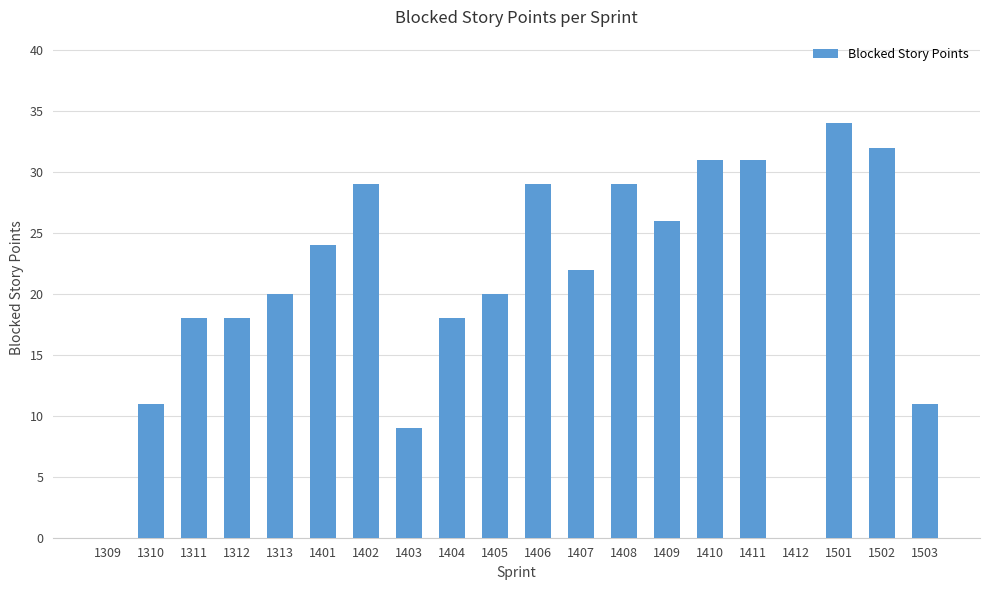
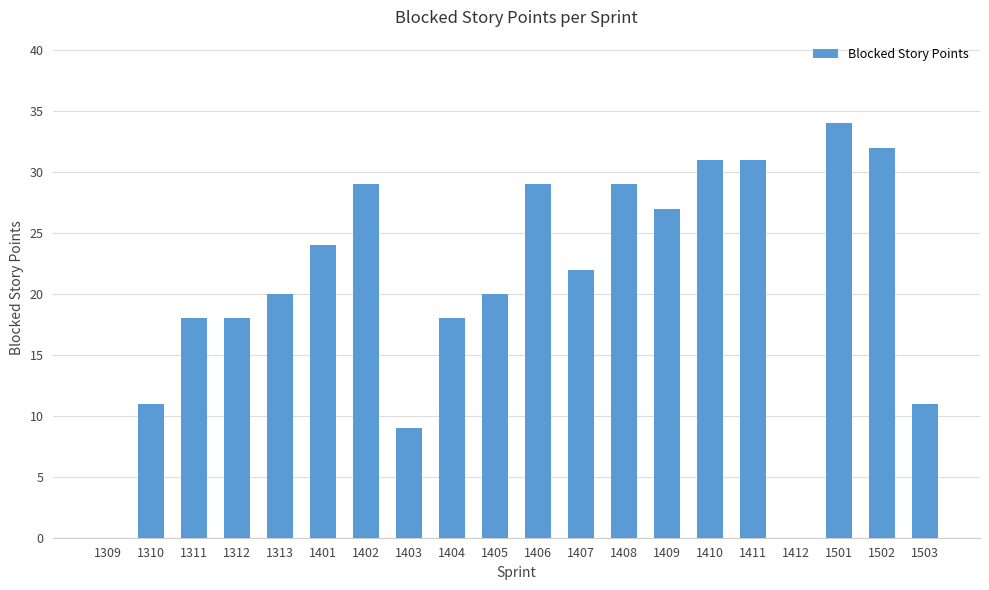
  {
    "1309": 0,
    "1310": 11,
    "1311": 18,
    "1312": 18,
    "1313": 20,
    "1401": 24,
    "1402": 29,
    "1403": 9,
    "1404": 18,
    "1405": 20,
    "1406": 29,
    "1407": 22,
    "1408": 29,
-   "1409": 26,
+   "1409": 27,
    "1410": 31,
    "1411": 31,
    "1412": 0,
    "1501": 34,
    "1502": 32,
    "1503": 11
  }
